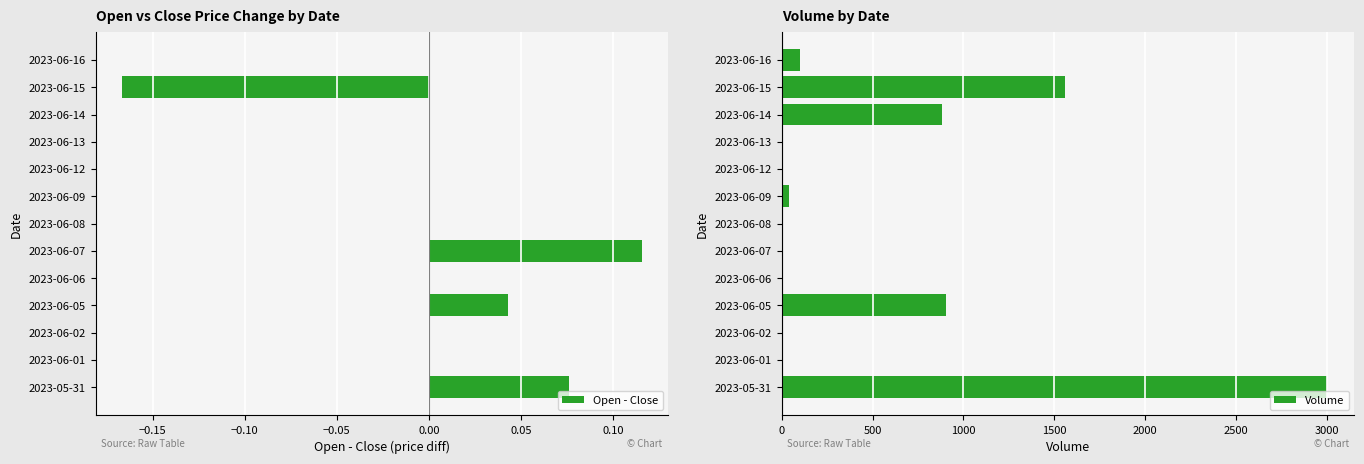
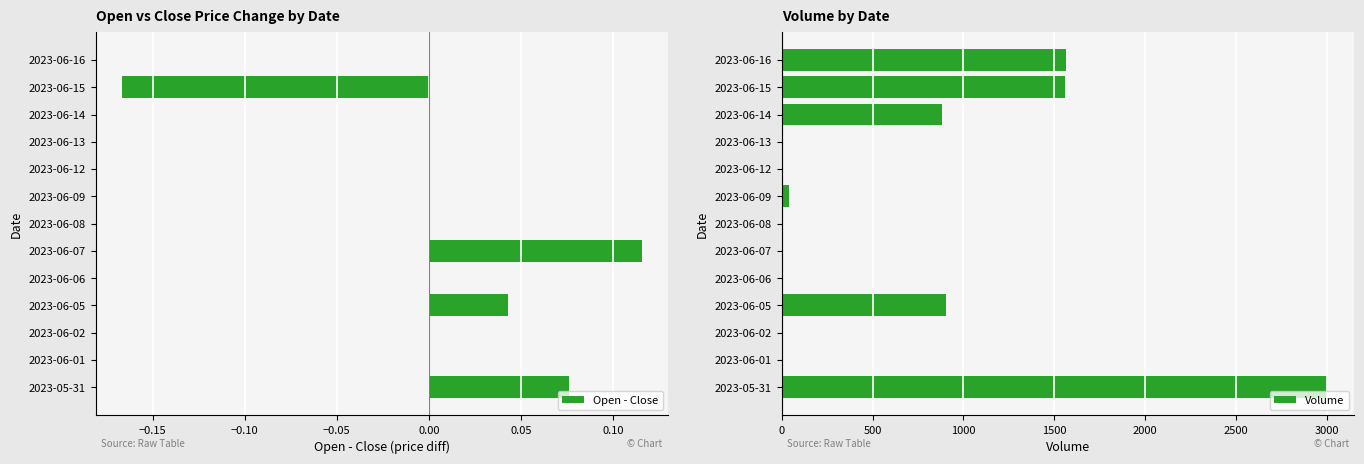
  {
    "Open vs Close Price Change by Date": {
      "2023-06-16": 0.000,
      "2023-06-15": -0.167,
      "2023-06-14": 0.000,
      "2023-06-13": 0.000,
      "2023-06-12": 0.000,
      "2023-06-09": 0.000,
      "2023-06-08": 0.000,
      "2023-06-07": 0.116,
      "2023-06-06": 0.000,
      "2023-06-05": 0.043,
      "2023-06-02": 0.000,
      "2023-06-01": 0.000,
      "2023-05-31": 0.076
    },
    "Volume by Date": {
-     "2023-06-16": 100,
+     "2023-06-16": 1560,
      "2023-06-15": 1560,
      "2023-06-14": 880,
      "2023-06-13": 0,
      "2023-06-12": 0,
      "2023-06-09": 40,
      "2023-06-08": 0,
      "2023-06-07": 0,
      "2023-06-06": 0,
      "2023-06-05": 900,
      "2023-06-02": 0,
      "2023-06-01": 0,
      "2023-05-31": 3000
    }
  }
